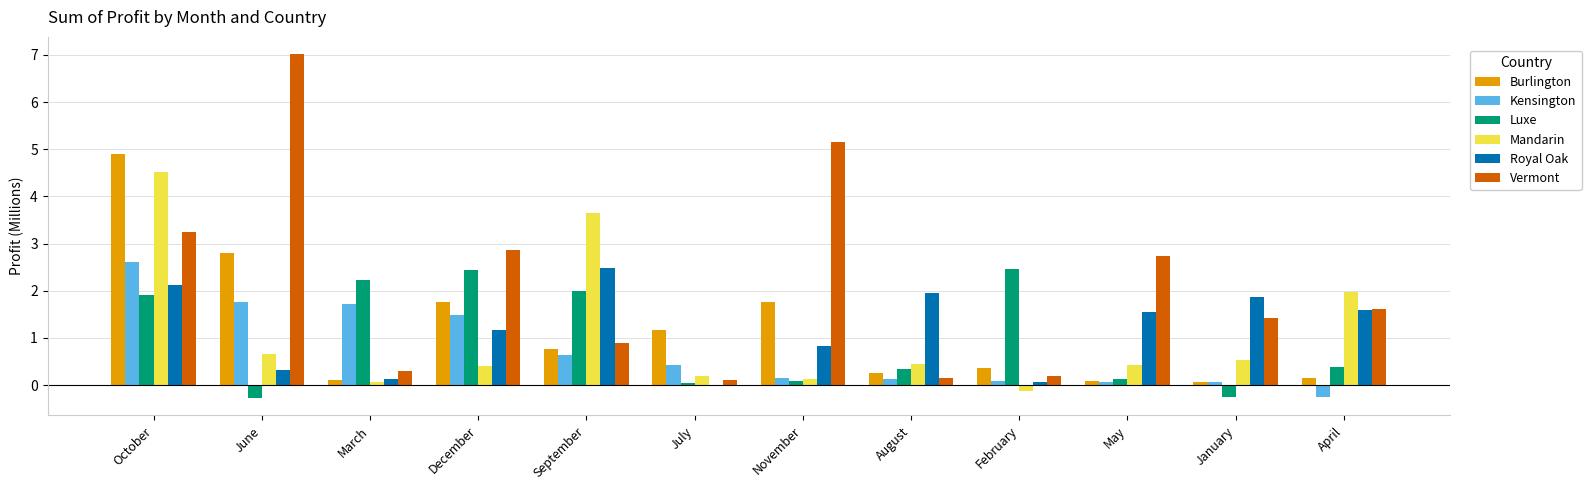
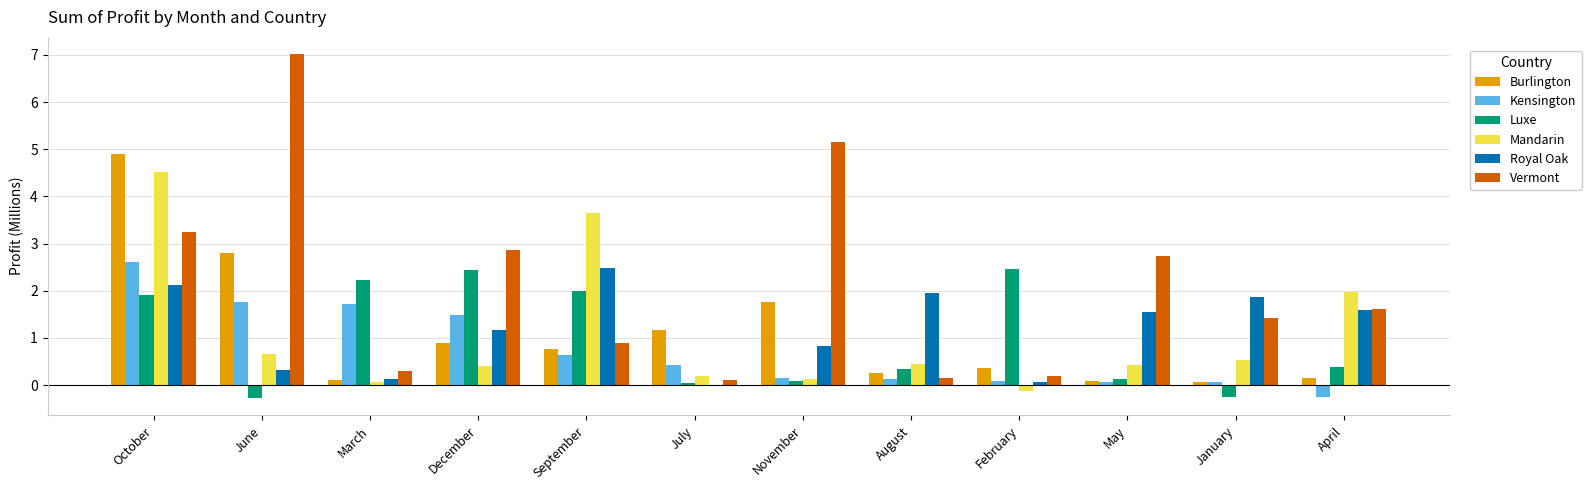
  {
    "Burlington": {
      "October": 4.9,
      "June": 2.8,
      "March": 0.1,
-     "December": 1.8,
+     "December": 0.9,
      "September": 0.8,
      "July": 1.2,
      "November": 1.8,
      "August": 0.3,
      "February": 0.4,
      "May": 0.1,
      "January": 0.1,
      "April": 0.1
    },
    "Kensington": {
      "October": 2.6,
      "June": 1.8,
      "March": 1.7,
      "December": 1.5,
      "September": 0.6,
      "July": 0.4,
      "November": 0.1,
      "August": 0.1,
      "February": 0.1,
      "May": 0.1,
      "January": 0.1,
      "April": -0.3
    },
    "Luxe": {
      "October": 1.9,
      "June": -0.3,
      "March": 2.2,
      "December": 2.4,
      "September": 2.0,
      "November": 0.1,
      "August": 0.3,
      "February": 2.5,
      "May": 0.1,
      "January": -0.3,
      "April": 0.4
    },
    "Mandarin": {
      "October": 4.5,
      "June": 0.7,
      "March": 0.1,
      "December": 0.4,
      "September": 3.6,
      "July": 0.2,
      "November": 0.1,
      "August": 0.5,
      "February": -0.1,
      "May": 0.4,
      "January": 0.5,
      "April": 2.0
    },
    "Royal Oak": {
      "October": 2.1,
      "June": 0.3,
      "March": 0.1,
      "December": 1.2,
      "September": 2.5,
      "November": 0.8,
      "August": 2.0,
      "February": 0.1,
      "May": 1.5,
      "January": 1.9,
      "April": 1.6
    },
    "Vermont": {
      "October": 3.2,
      "June": 7.0,
      "March": 0.3,
      "December": 2.9,
      "September": 0.9,
      "July": 0.1,
      "November": 5.1,
      "August": 0.1,
      "February": 0.2,
      "May": 2.7,
      "January": 1.4,
      "April": 1.6
    }
  }
